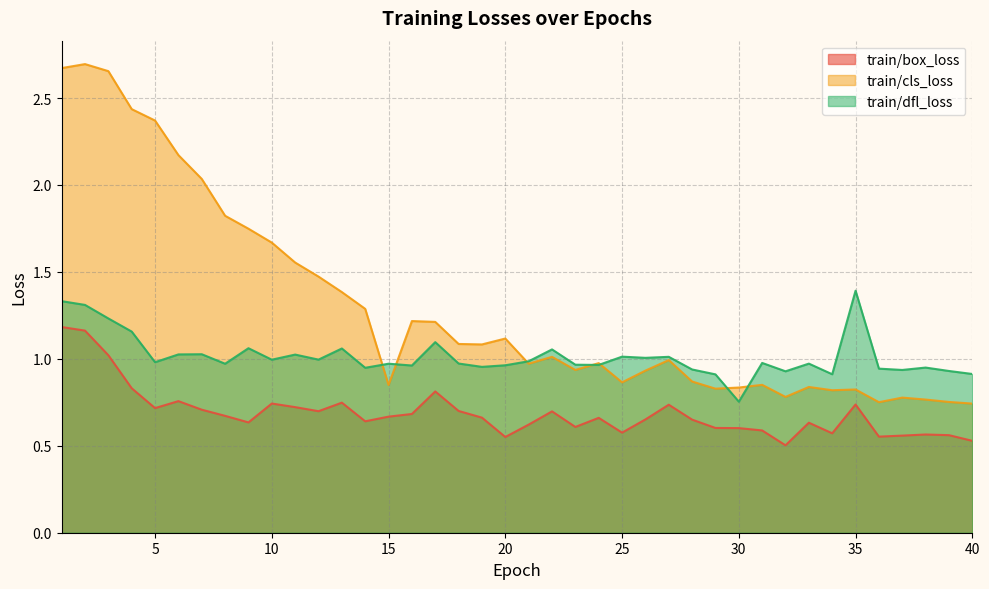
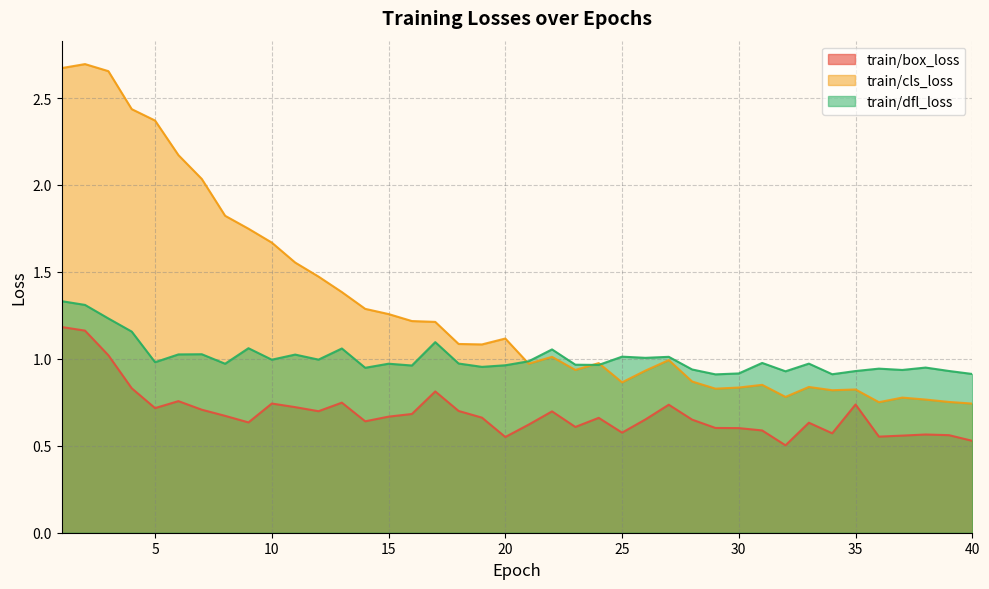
  {
    "train/box_loss": {
      "5": 0.72,
      "10": 0.74,
      "15": 0.67,
      "20": 0.55,
      "25": 0.58,
      "30": 0.60,
      "35": 0.74,
      "40": 0.53
    },
    "train/cls_loss": {
      "5": 2.37,
      "10": 1.67,
-     "15": 0.85,
+     "15": 1.26,
      "20": 1.12,
      "25": 0.86,
      "30": 0.83,
      "35": 0.82,
      "40": 0.74
    },
    "train/dfl_loss": {
      "5": 0.98,
      "10": 1.00,
      "15": 0.97,
      "20": 0.96,
      "25": 1.01,
-     "30": 0.75,
-     "35": 1.39,
+     "30": 0.92,
+     "35": 0.93,
      "40": 0.91
    }
  }
